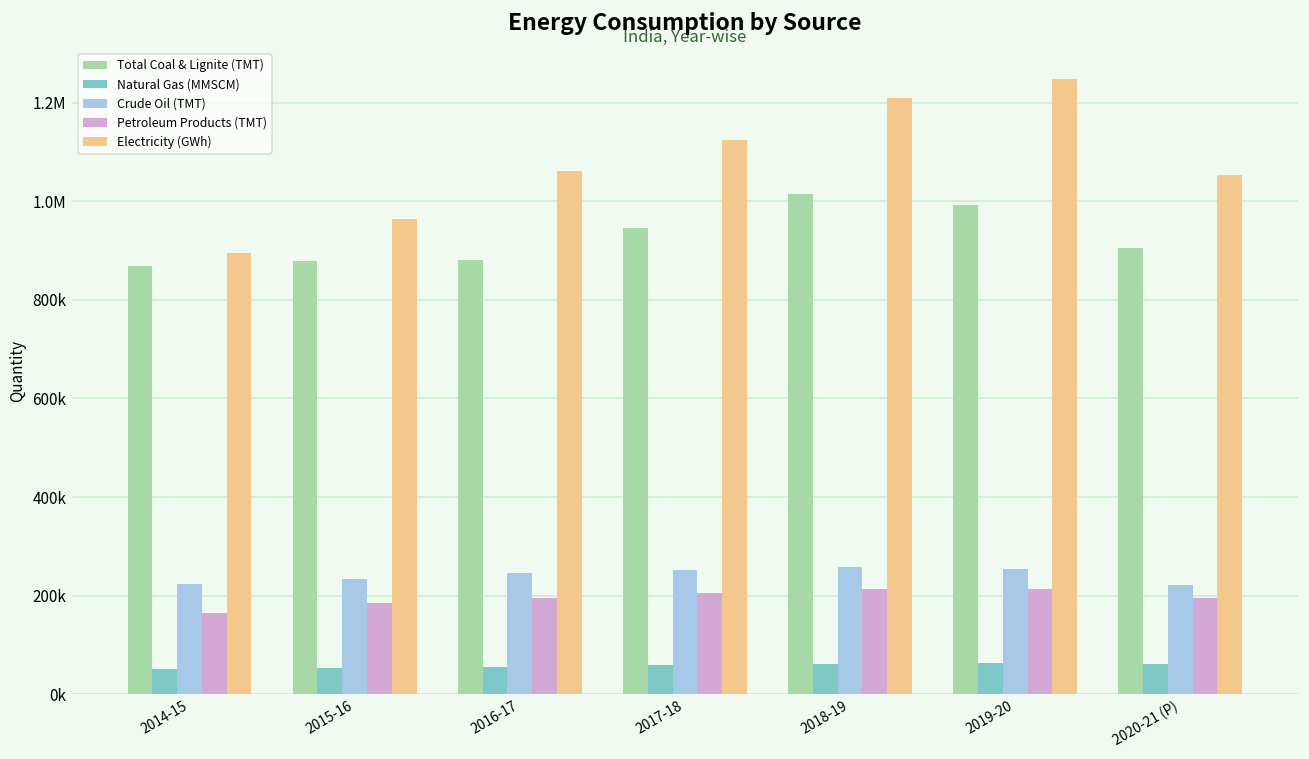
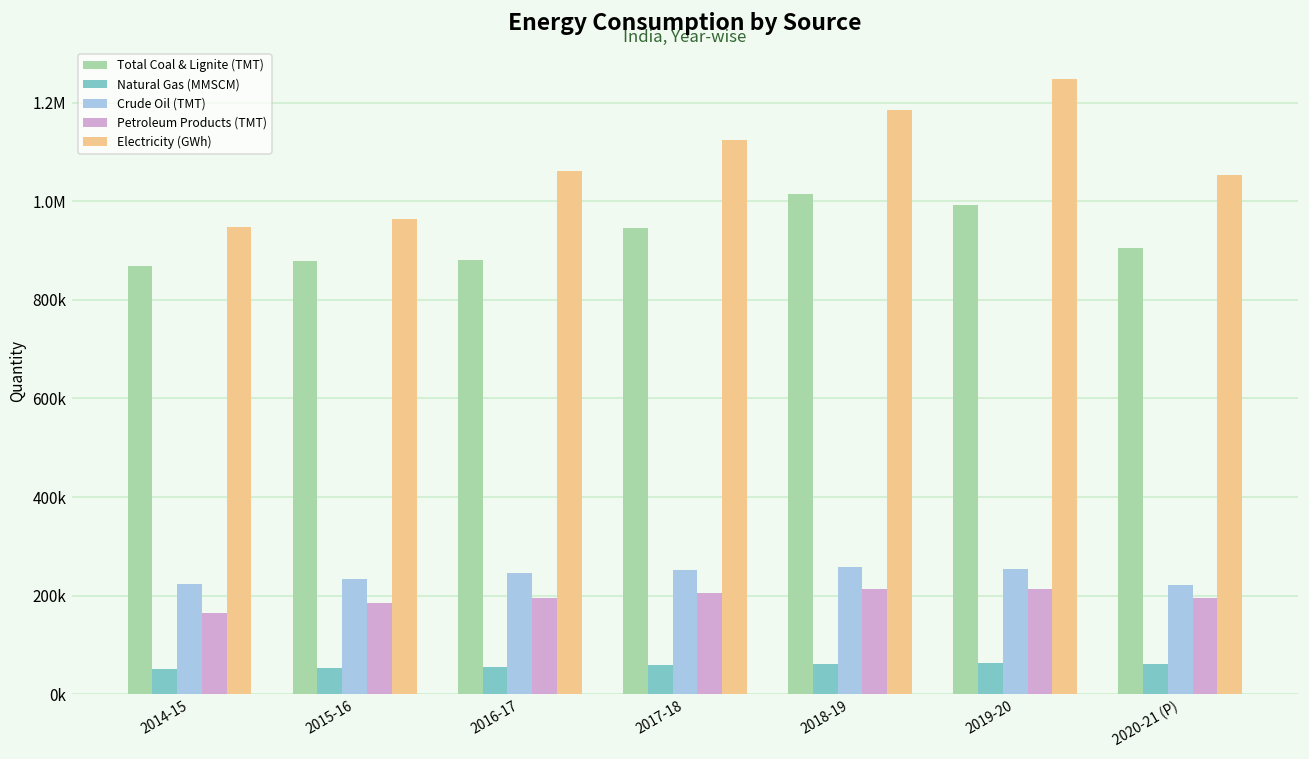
  {
    "Electricity (GWh)": {
-     "2014-15": 890000,
+     "2014-15": 950000,
      "2015-16": 960000,
      "2016-17": 1060000,
      "2017-18": 1120000,
-     "2018-19": 1210000,
+     "2018-19": 1190000,
      "2019-20": 1250000,
      "2020-21 (P)": 1050000
    }
  }
